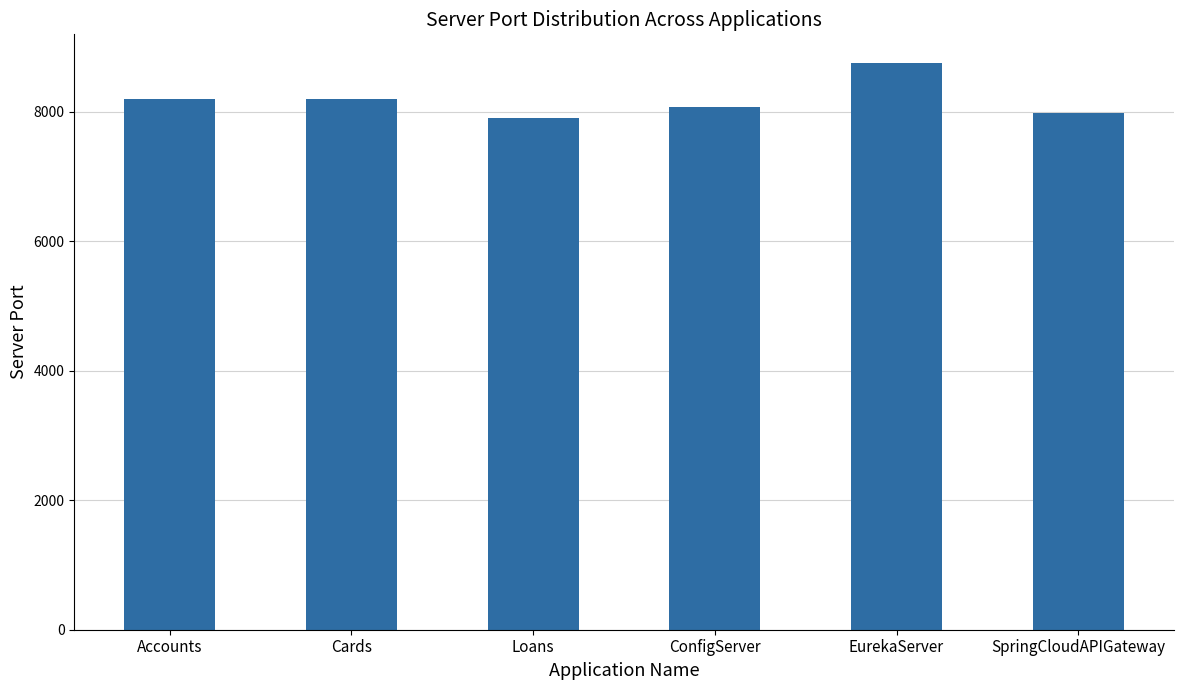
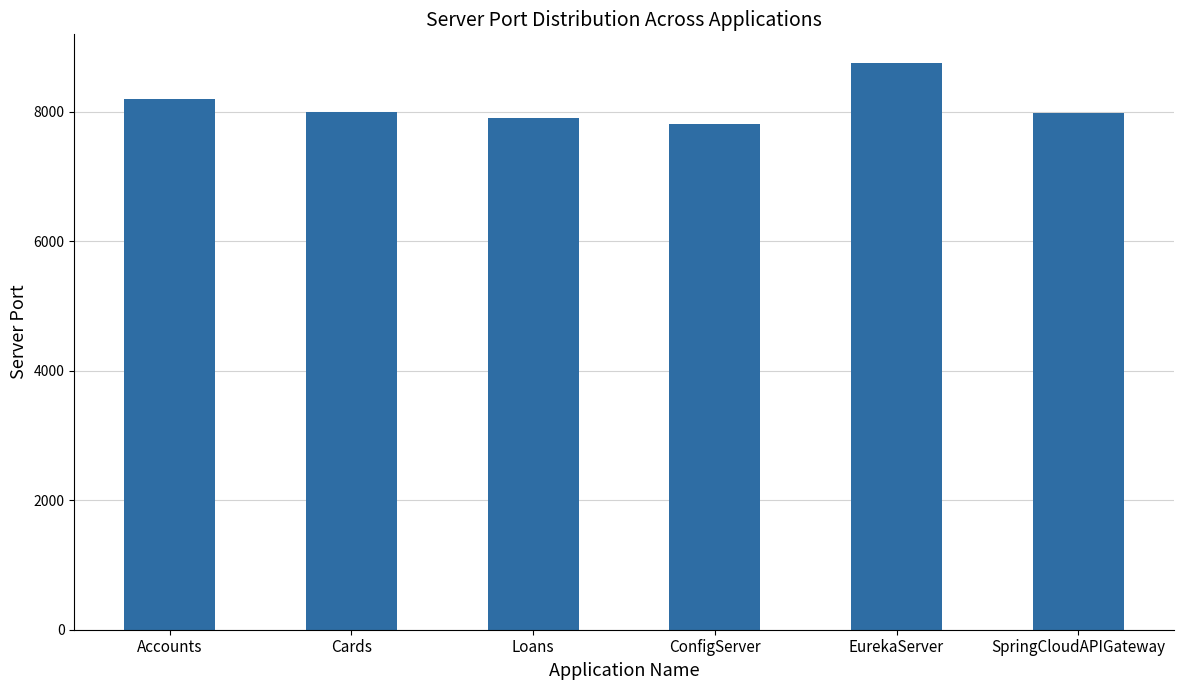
  {
    "Accounts": 8200,
-   "Cards": 8200,
+   "Cards": 8000,
    "Loans": 7900,
-   "ConfigServer": 8100,
+   "ConfigServer": 7800,
    "EurekaServer": 8800,
    "SpringCloudAPIGateway": 8000
  }
